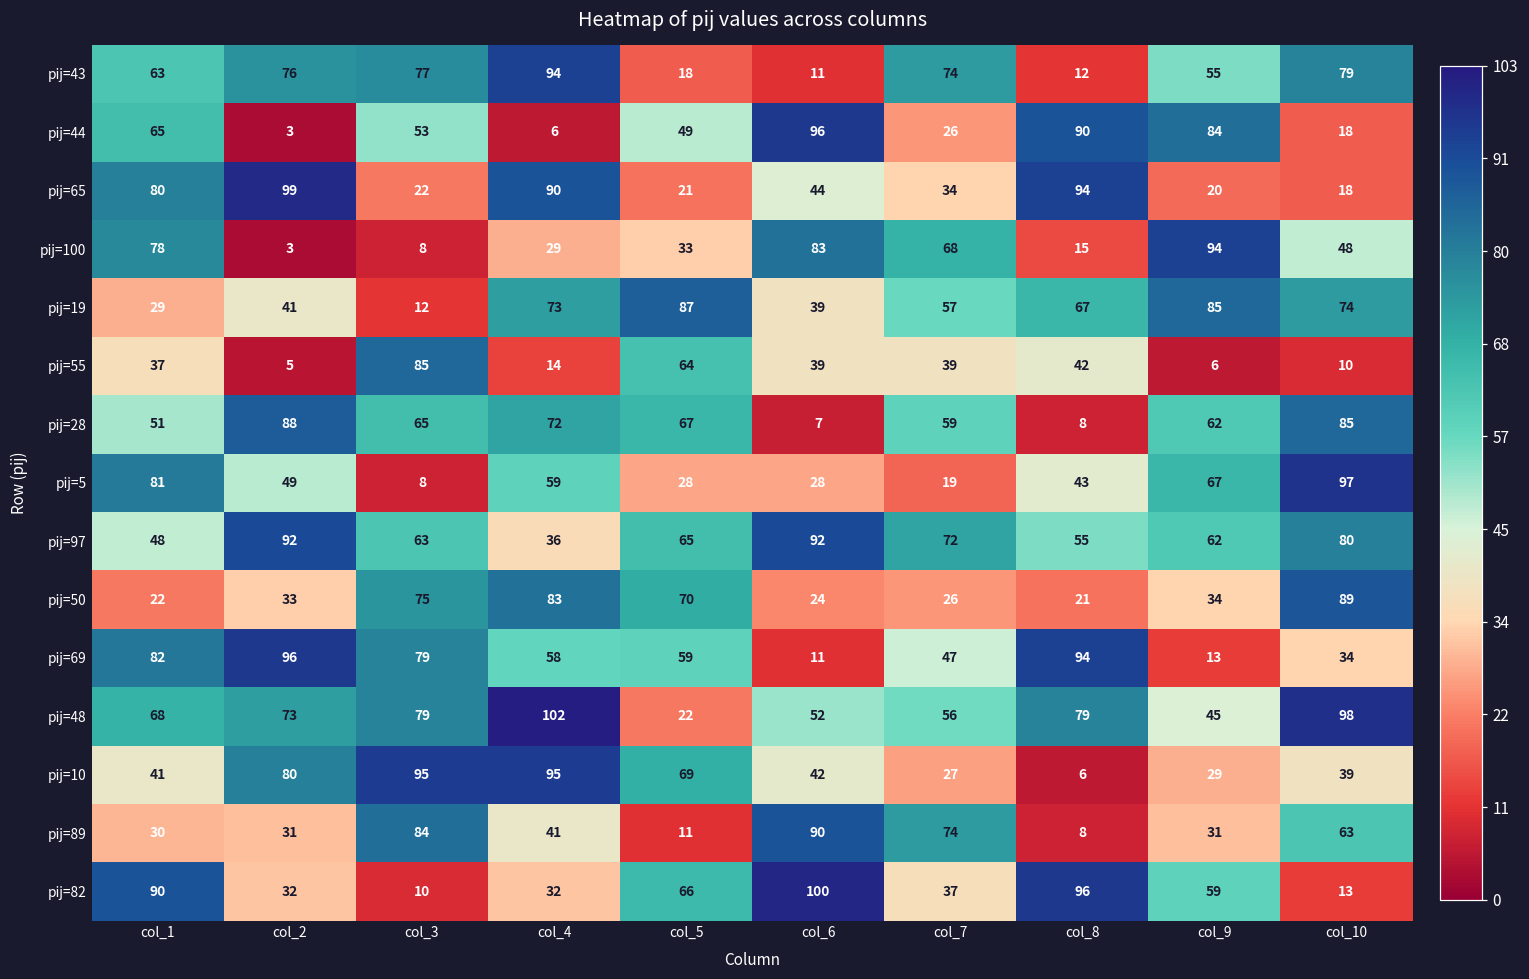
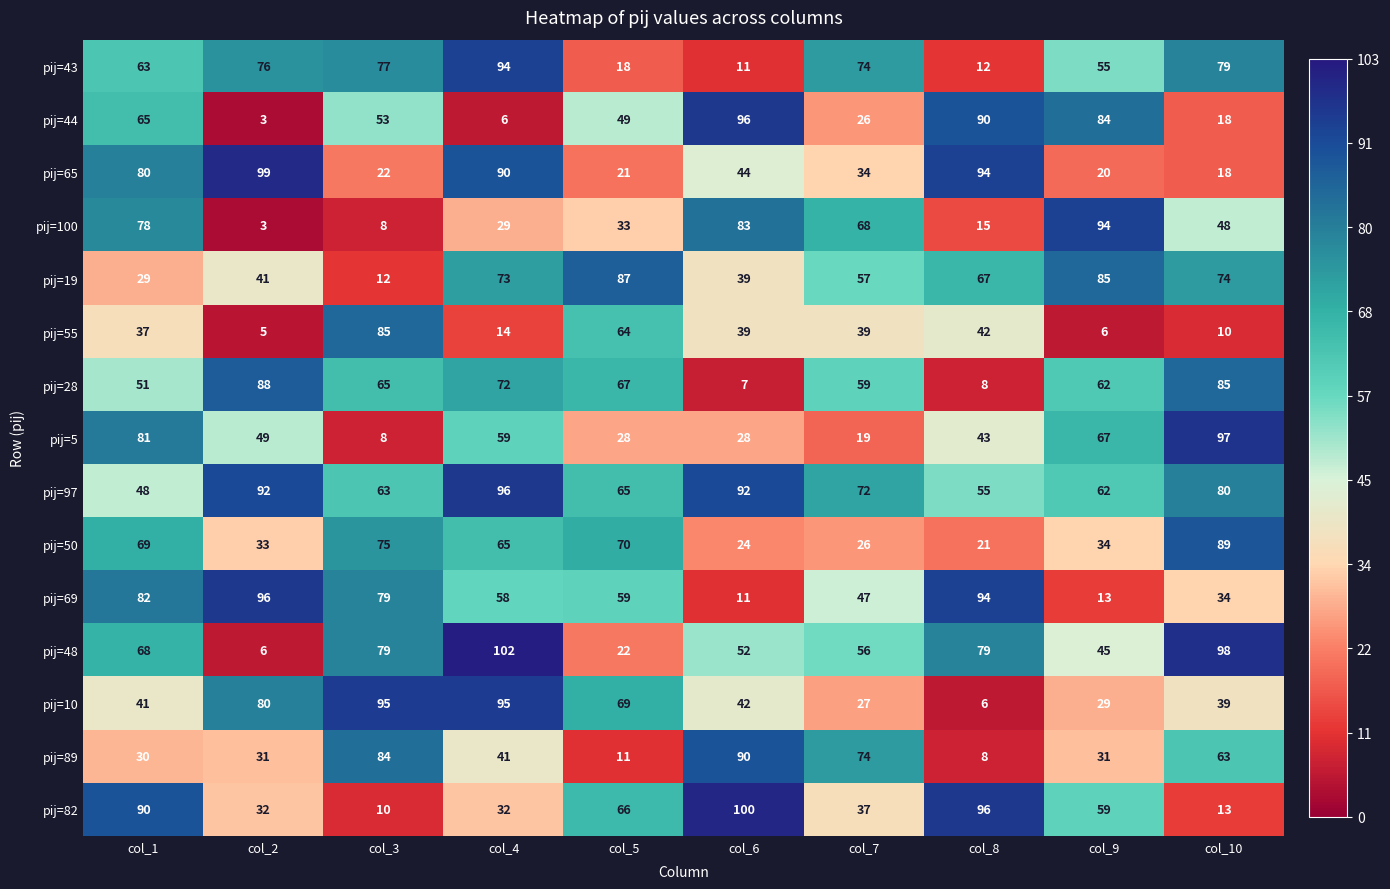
  {
    "pij=43": {
      "col_1": 63,
      "col_2": 76,
      "col_3": 77,
      "col_4": 94,
      "col_5": 18,
      "col_6": 11,
      "col_7": 74,
      "col_8": 12,
      "col_9": 55,
      "col_10": 79
    },
    "pij=44": {
      "col_1": 65,
      "col_2": 3,
      "col_3": 53,
      "col_4": 6,
      "col_5": 49,
      "col_6": 96,
      "col_7": 26,
      "col_8": 90,
      "col_9": 84,
      "col_10": 18
    },
    "pij=65": {
      "col_1": 80,
      "col_2": 99,
      "col_3": 22,
      "col_4": 90,
      "col_5": 21,
      "col_6": 44,
      "col_7": 34,
      "col_8": 94,
      "col_9": 20,
      "col_10": 18
    },
    "pij=100": {
      "col_1": 78,
      "col_2": 3,
      "col_3": 8,
      "col_4": 29,
      "col_5": 33,
      "col_6": 83,
      "col_7": 68,
      "col_8": 15,
      "col_9": 94,
      "col_10": 48
    },
    "pij=19": {
      "col_1": 29,
      "col_2": 41,
      "col_3": 12,
      "col_4": 73,
      "col_5": 87,
      "col_6": 39,
      "col_7": 57,
      "col_8": 67,
      "col_9": 85,
      "col_10": 74
    },
    "pij=55": {
      "col_1": 37,
      "col_2": 5,
      "col_3": 85,
      "col_4": 14,
      "col_5": 64,
      "col_6": 39,
      "col_7": 39,
      "col_8": 42,
      "col_9": 6,
      "col_10": 10
    },
    "pij=28": {
      "col_1": 51,
      "col_2": 88,
      "col_3": 65,
      "col_4": 72,
      "col_5": 67,
      "col_6": 7,
      "col_7": 59,
      "col_8": 8,
      "col_9": 62,
      "col_10": 85
    },
    "pij=5": {
      "col_1": 81,
      "col_2": 49,
      "col_3": 8,
      "col_4": 59,
      "col_5": 28,
      "col_6": 28,
      "col_7": 19,
      "col_8": 43,
      "col_9": 67,
      "col_10": 97
    },
    "pij=97": {
      "col_1": 48,
      "col_2": 92,
      "col_3": 63,
-     "col_4": 36,
+     "col_4": 96,
      "col_5": 65,
      "col_6": 92,
      "col_7": 72,
      "col_8": 55,
      "col_9": 62,
      "col_10": 80
    },
    "pij=50": {
-     "col_1": 22,
+     "col_1": 69,
      "col_2": 33,
      "col_3": 75,
-     "col_4": 83,
+     "col_4": 65,
      "col_5": 70,
      "col_6": 24,
      "col_7": 26,
      "col_8": 21,
      "col_9": 34,
      "col_10": 89
    },
    "pij=69": {
      "col_1": 82,
      "col_2": 96,
      "col_3": 79,
      "col_4": 58,
      "col_5": 59,
      "col_6": 11,
      "col_7": 47,
      "col_8": 94,
      "col_9": 13,
      "col_10": 34
    },
    "pij=48": {
      "col_1": 68,
-     "col_2": 73,
+     "col_2": 6,
      "col_3": 79,
      "col_4": 102,
      "col_5": 22,
      "col_6": 52,
      "col_7": 56,
      "col_8": 79,
      "col_9": 45,
      "col_10": 98
    },
    "pij=10": {
      "col_1": 41,
      "col_2": 80,
      "col_3": 95,
      "col_4": 95,
      "col_5": 69,
      "col_6": 42,
      "col_7": 27,
      "col_8": 6,
      "col_9": 29,
      "col_10": 39
    },
    "pij=89": {
      "col_1": 30,
      "col_2": 31,
      "col_3": 84,
      "col_4": 41,
      "col_5": 11,
      "col_6": 90,
      "col_7": 74,
      "col_8": 8,
      "col_9": 31,
      "col_10": 63
    },
    "pij=82": {
      "col_1": 90,
      "col_2": 32,
      "col_3": 10,
      "col_4": 32,
      "col_5": 66,
      "col_6": 100,
      "col_7": 37,
      "col_8": 96,
      "col_9": 59,
      "col_10": 13
    }
  }
